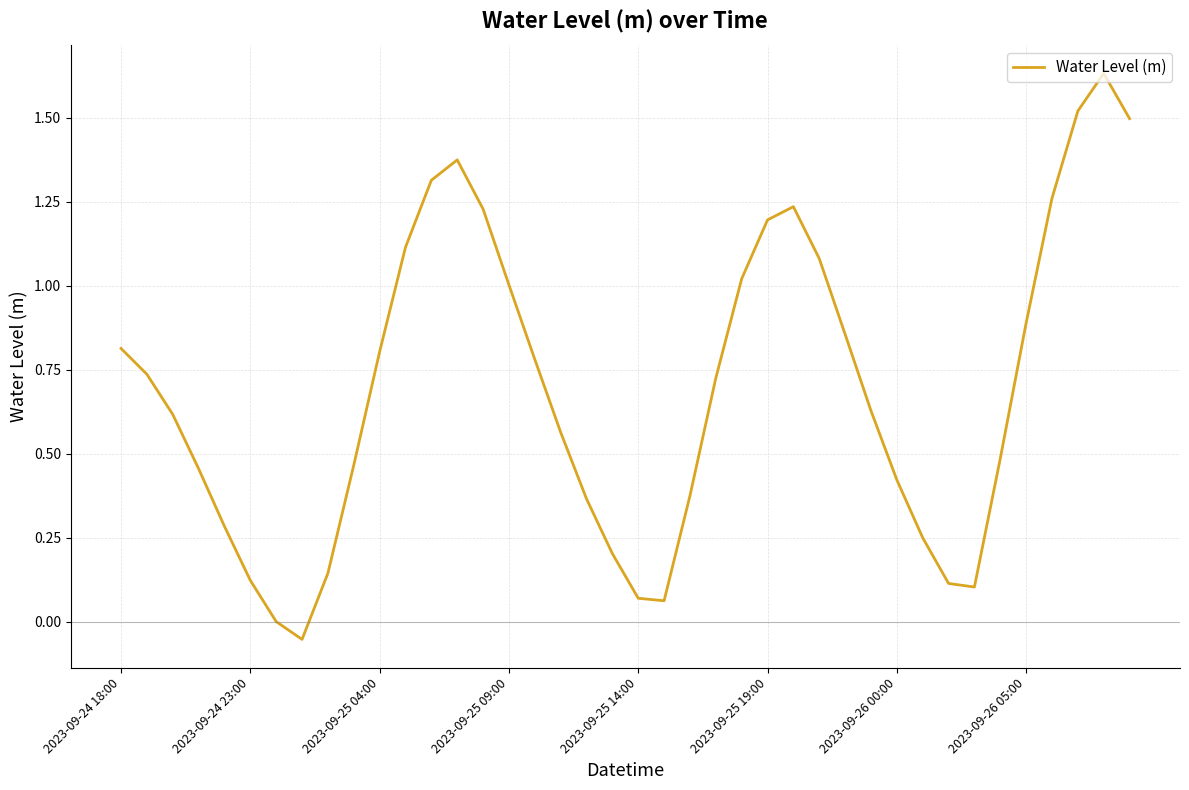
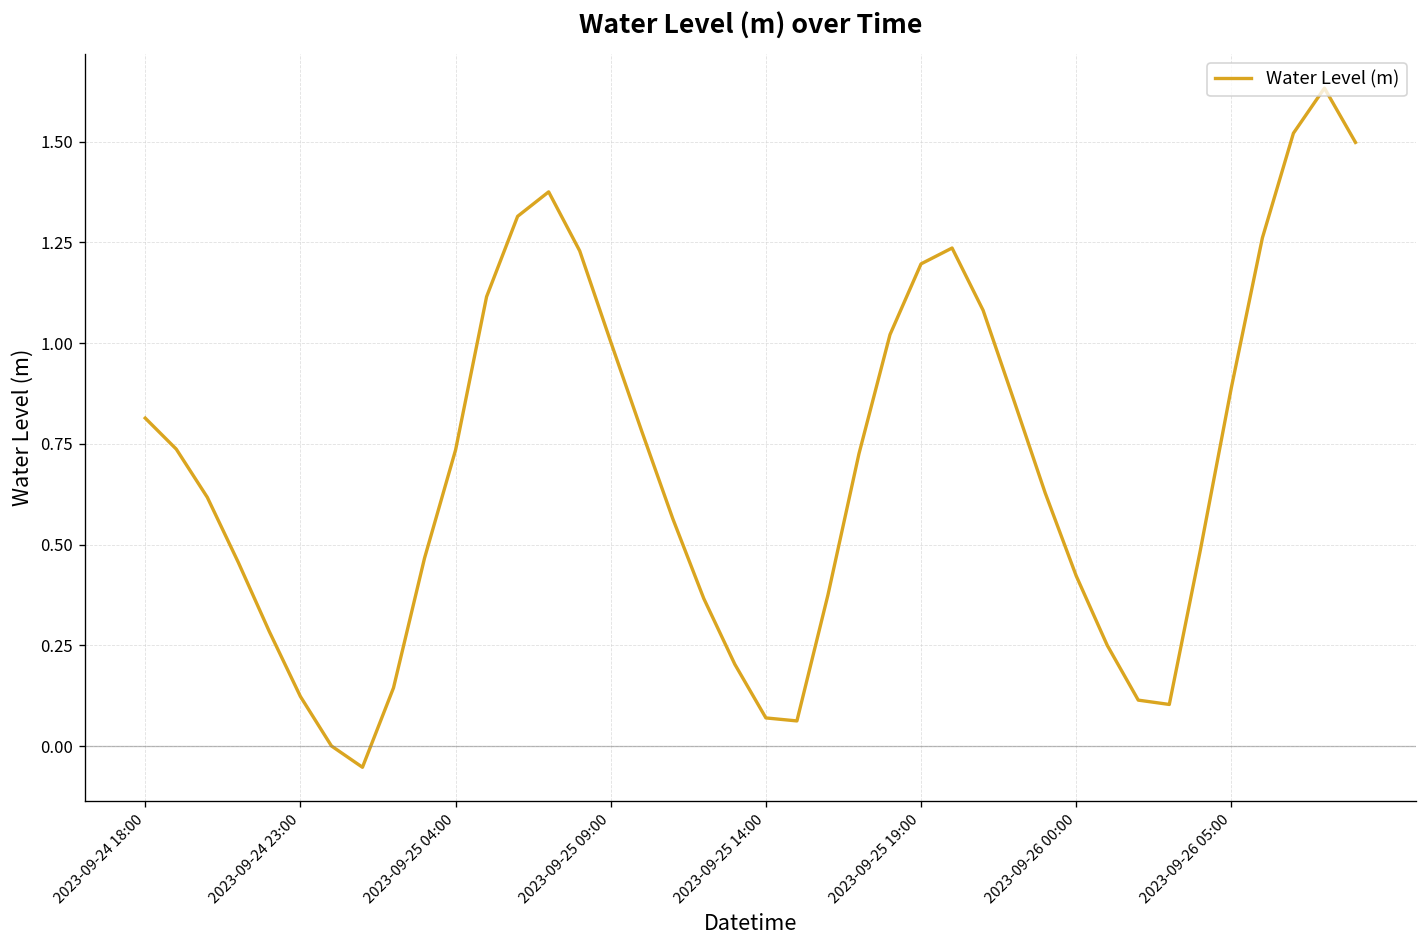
  {
    "2023-09-24 18:00": 0.81,
    "2023-09-24 23:00": 0.12,
-   "2023-09-25 04:00": 0.80,
+   "2023-09-25 04:00": 0.73,
    "2023-09-25 09:00": 1.00,
    "2023-09-25 14:00": 0.07,
    "2023-09-25 19:00": 1.20,
    "2023-09-26 00:00": 0.42,
    "2023-09-26 05:00": 0.89
  }
